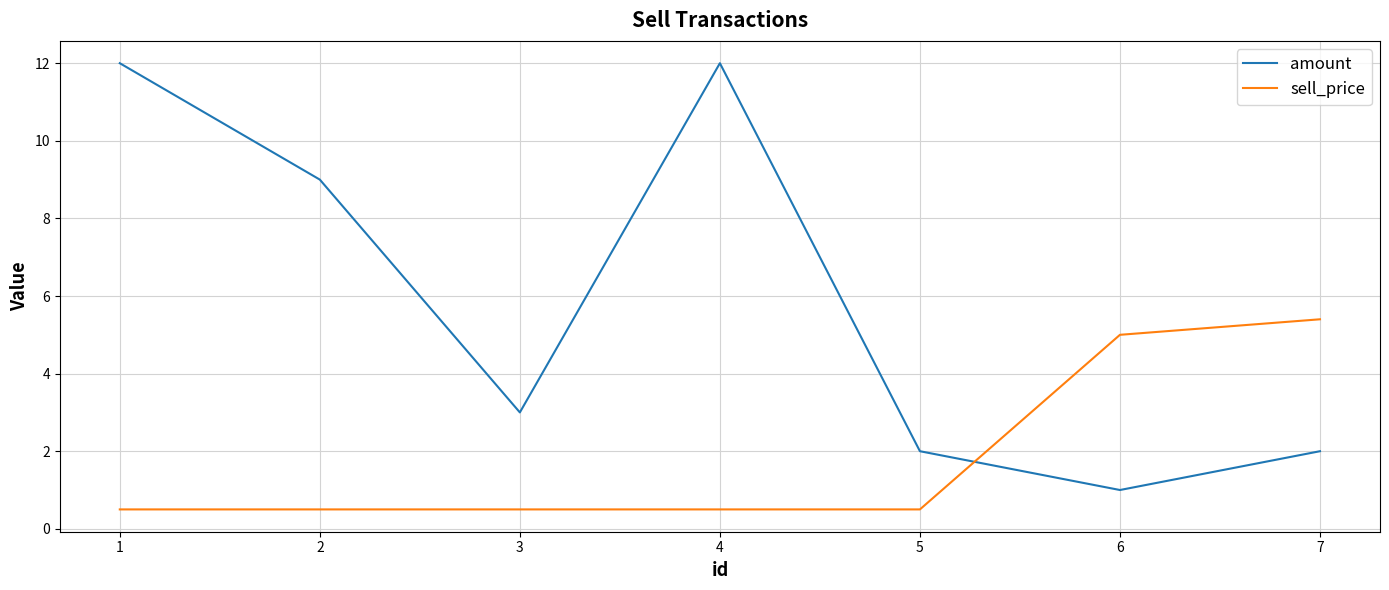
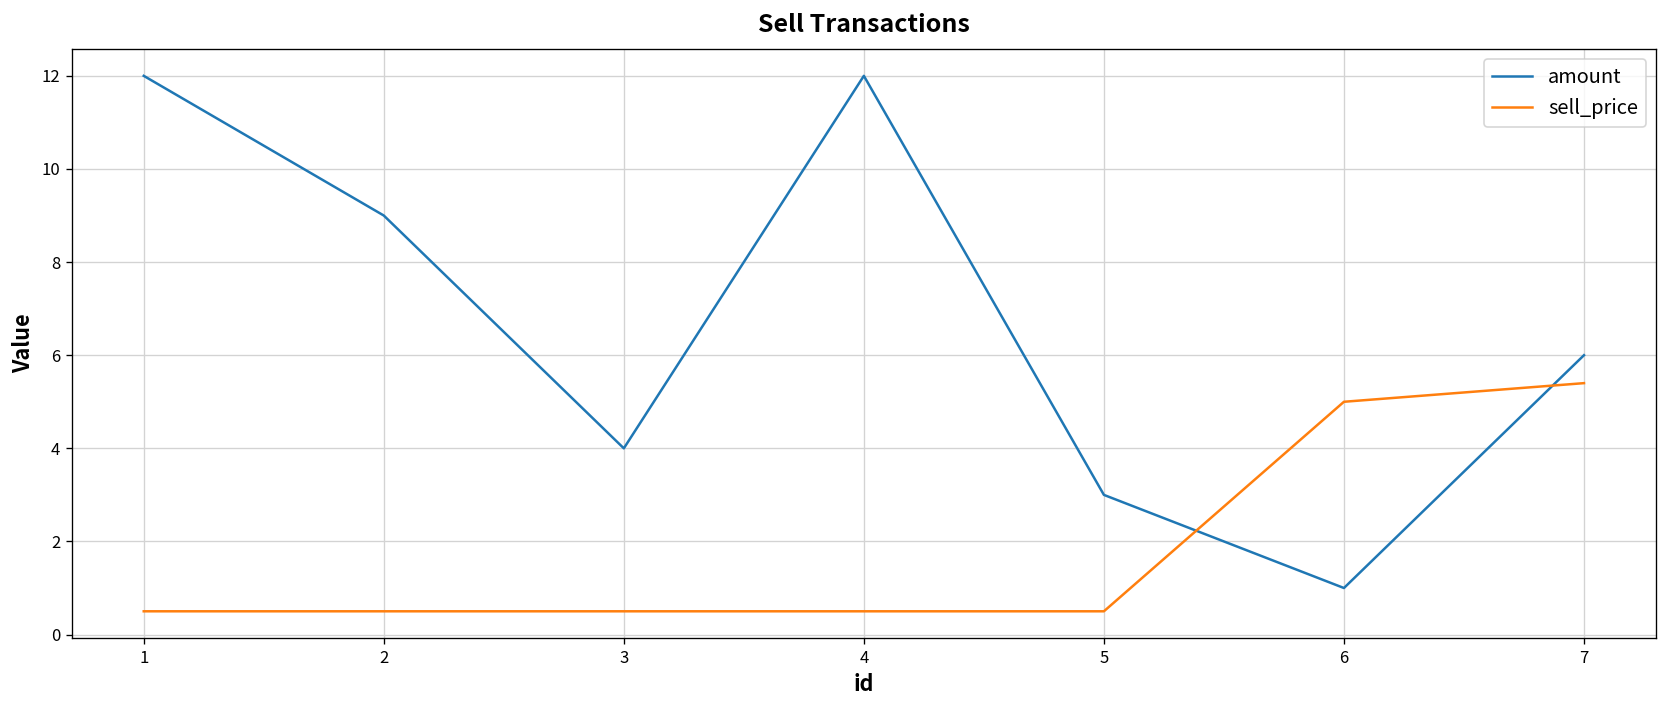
  {
    "amount": {
      "1": 12,
      "2": 9,
-     "3": 3,
+     "3": 4,
      "4": 12,
-     "5": 2,
+     "5": 3,
      "6": 1,
-     "7": 2
+     "7": 6
    },
    "sell_price": {
      "1": 0.5,
      "2": 0.5,
      "3": 0.5,
      "4": 0.5,
      "5": 0.5,
      "6": 5,
      "7": 5.4
    }
  }
